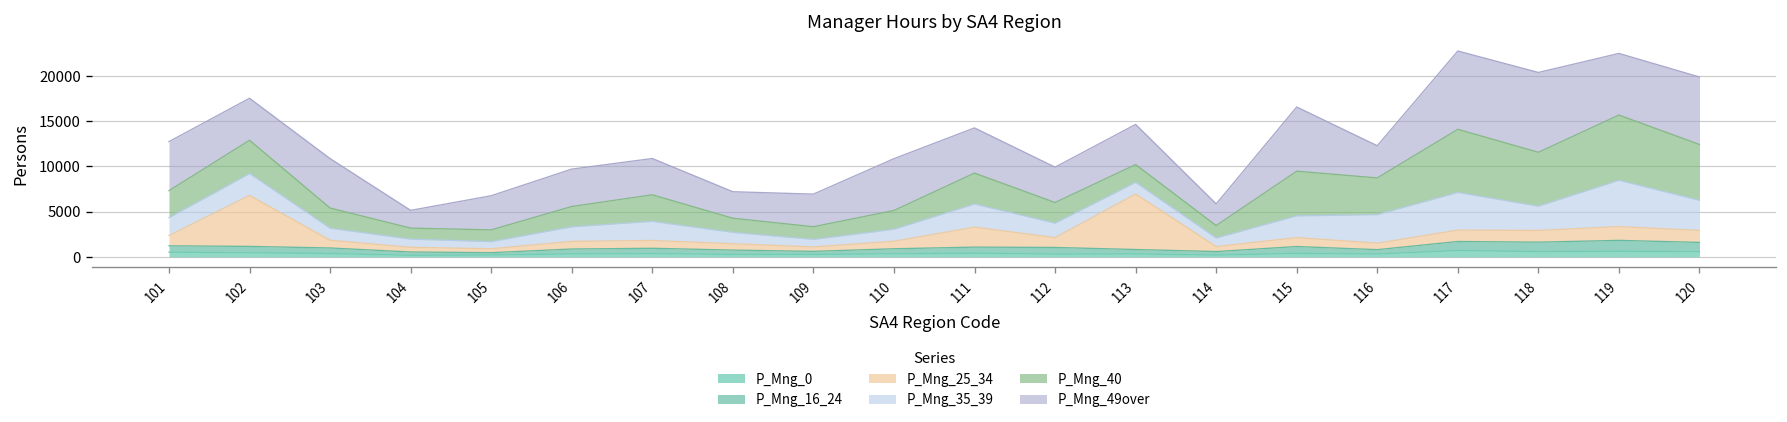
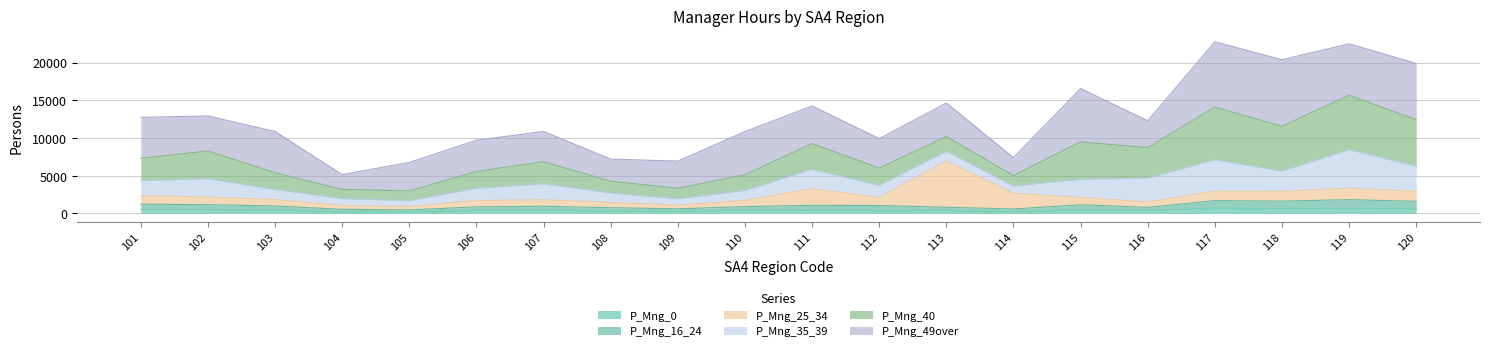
  {
    "P_Mng_25_34": {
      "101": 1000,
-     "102": 6000,
+     "102": 1000,
      "103": 1000,
      "104": 1000,
      "105": 0,
      "106": 1000,
      "107": 1000,
      "108": 1000,
      "109": 0,
      "110": 1000,
      "111": 2000,
      "112": 1000,
      "113": 6000,
-     "114": 1000,
+     "114": 2000,
      "115": 1000,
      "116": 1000,
      "117": 1000,
      "118": 1000,
      "119": 2000,
      "120": 1000
    }
  }
